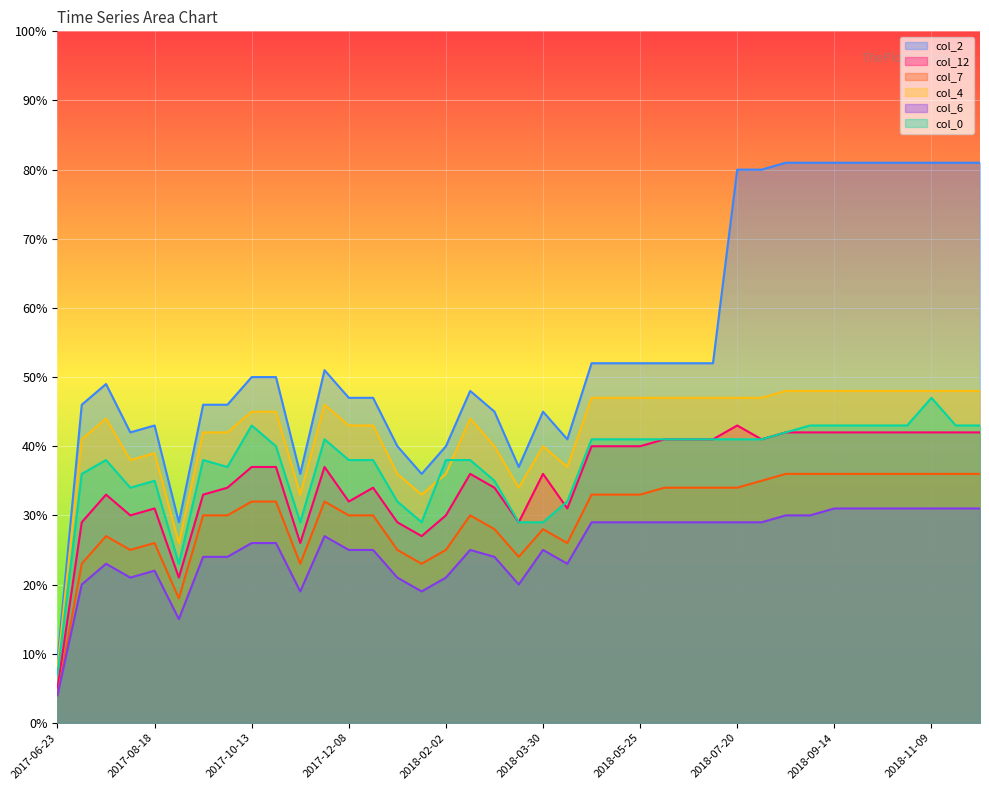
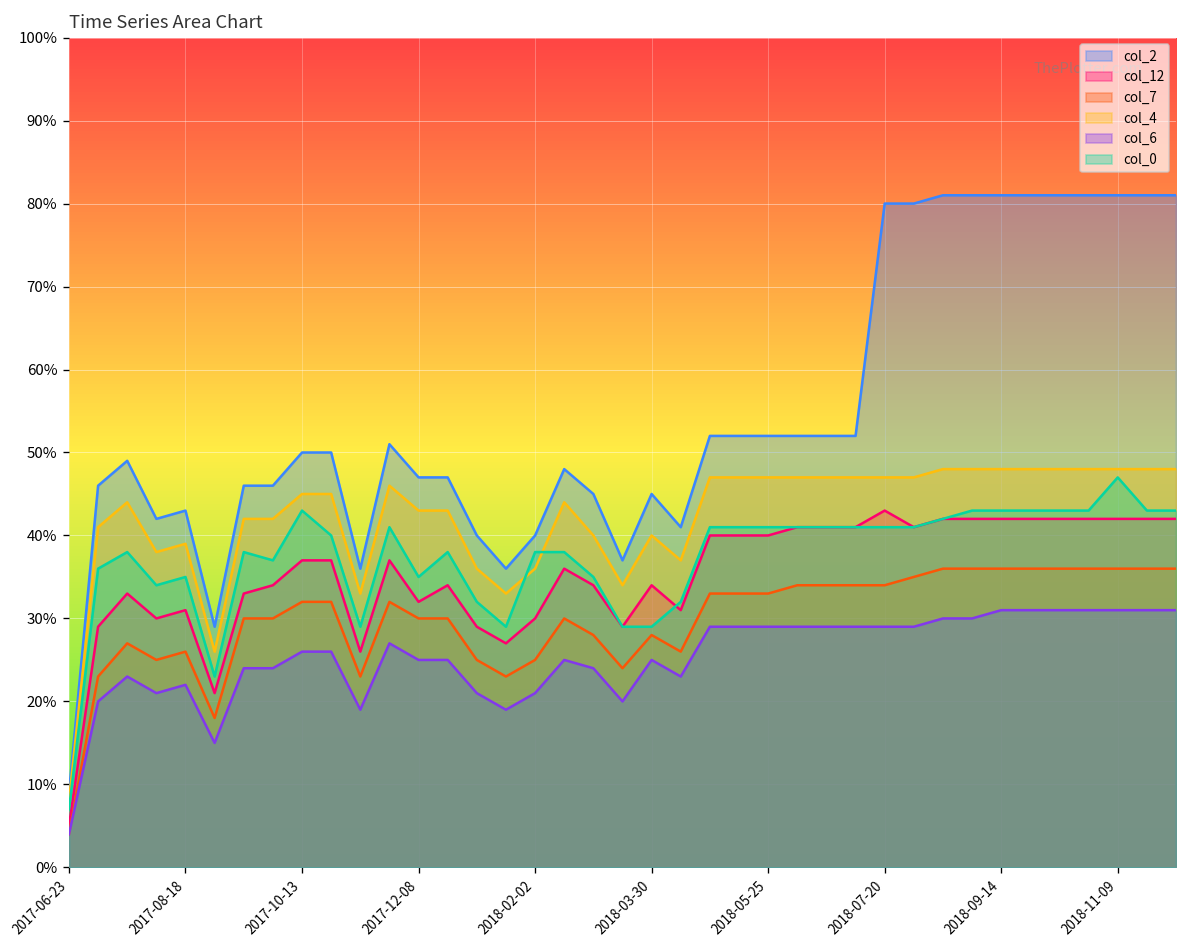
  {
    "col_12": {
      "2017-06-23": "5%",
      "2017-08-18": "31%",
      "2017-10-13": "37%",
      "2017-12-08": "32%",
      "2018-02-02": "30%",
-     "2018-03-30": "36%",
+     "2018-03-30": "34%",
      "2018-05-25": "40%",
      "2018-07-20": "43%",
      "2018-09-14": "42%",
      "2018-11-09": "42%"
    },
    "col_0": {
      "2017-06-23": "7%",
      "2017-08-18": "35%",
      "2017-10-13": "43%",
-     "2017-12-08": "38%",
+     "2017-12-08": "35%",
      "2018-02-02": "38%",
      "2018-03-30": "29%",
      "2018-05-25": "41%",
      "2018-07-20": "41%",
      "2018-09-14": "43%",
      "2018-11-09": "47%"
    }
  }
